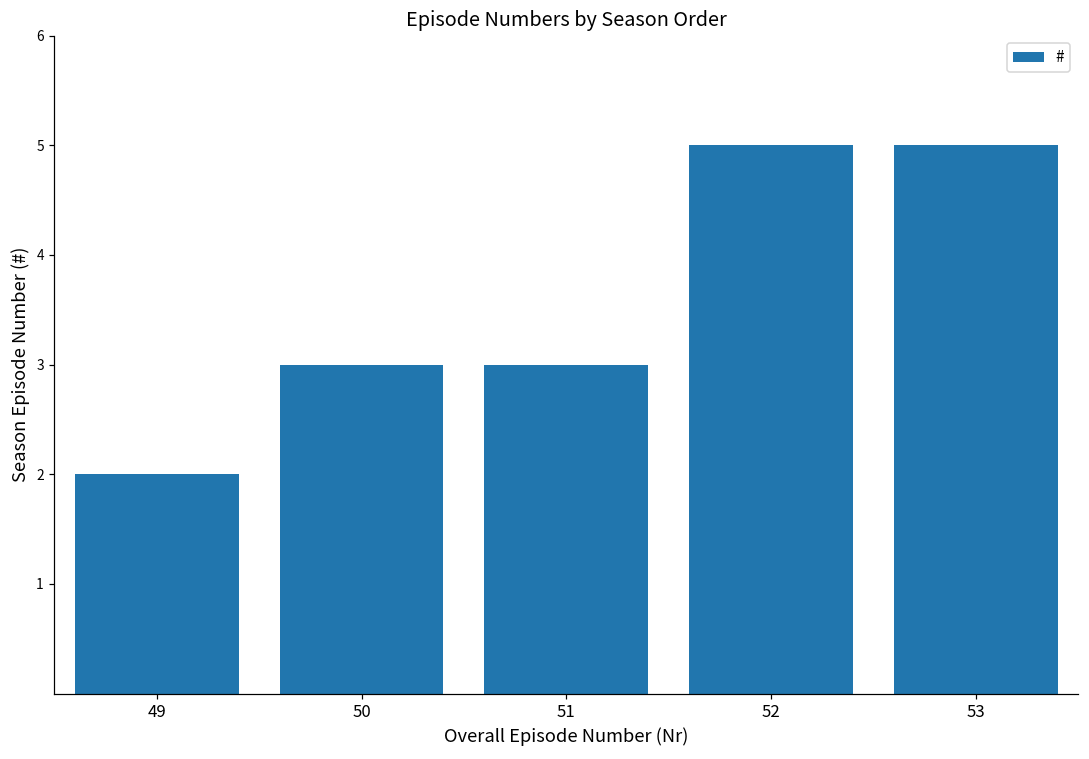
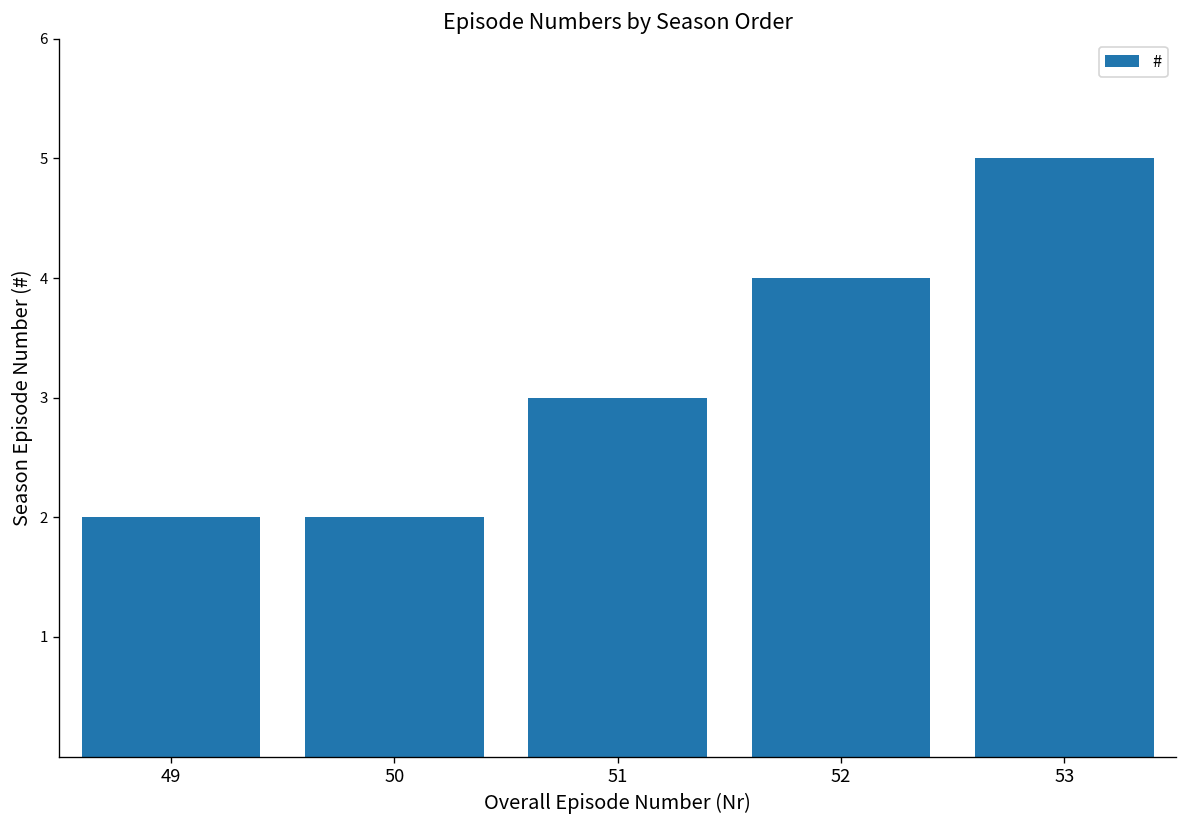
  {
    "49": 2,
-   "50": 3,
+   "50": 2,
    "51": 3,
-   "52": 5,
+   "52": 4,
    "53": 5
  }
